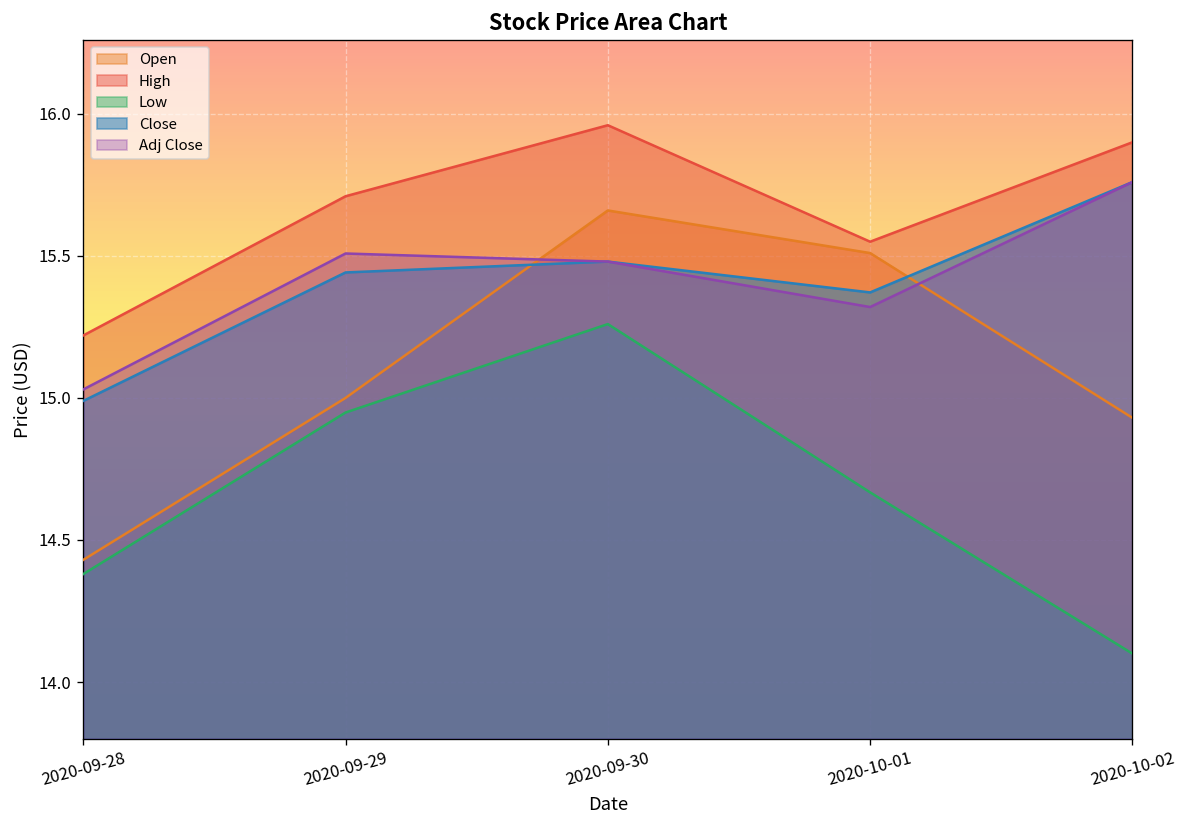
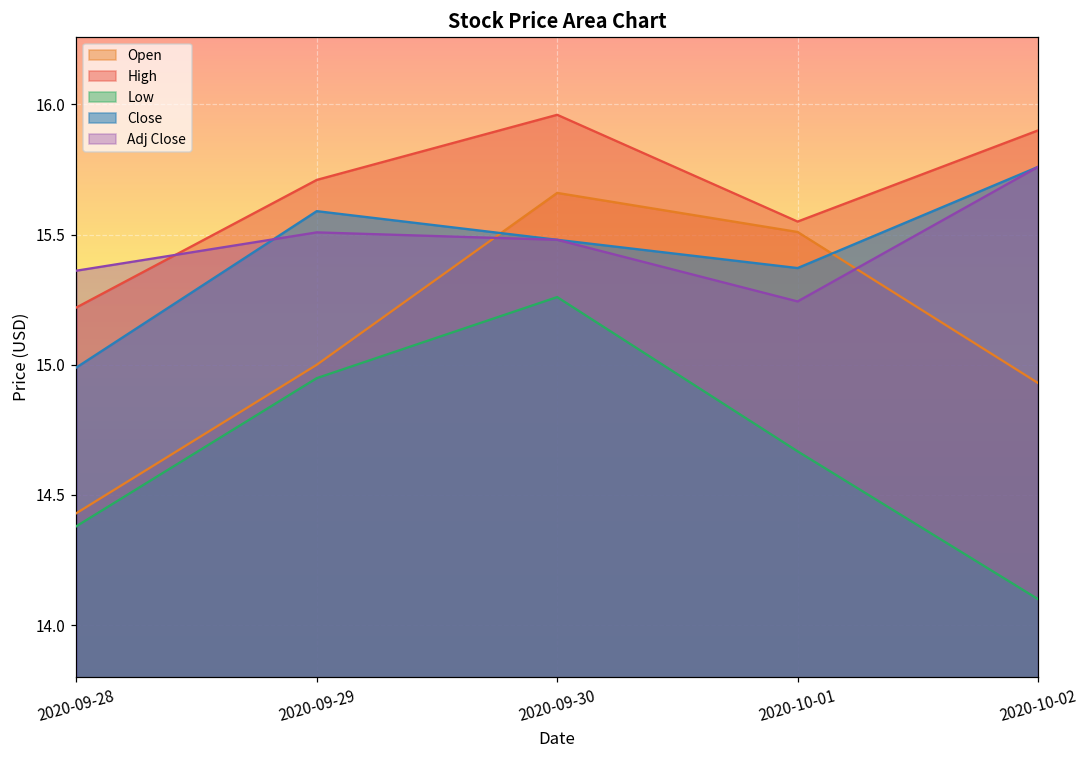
  {
    "Low": {
      "2020-09-28": 14.38,
      "2020-09-29": 14.95,
      "2020-09-30": 15.26,
      "2020-10-01": 14.67,
      "2020-10-02": 14.10
    },
    "Close": {
      "2020-09-28": 14.99,
-     "2020-09-29": 15.44,
+     "2020-09-29": 15.59,
      "2020-10-01": 15.37
    },
    "Adj Close": {
-     "2020-09-28": 15.03,
+     "2020-09-28": 15.36,
      "2020-09-29": 15.51,
-     "2020-10-01": 15.32
+     "2020-10-01": 15.24
    }
  }
